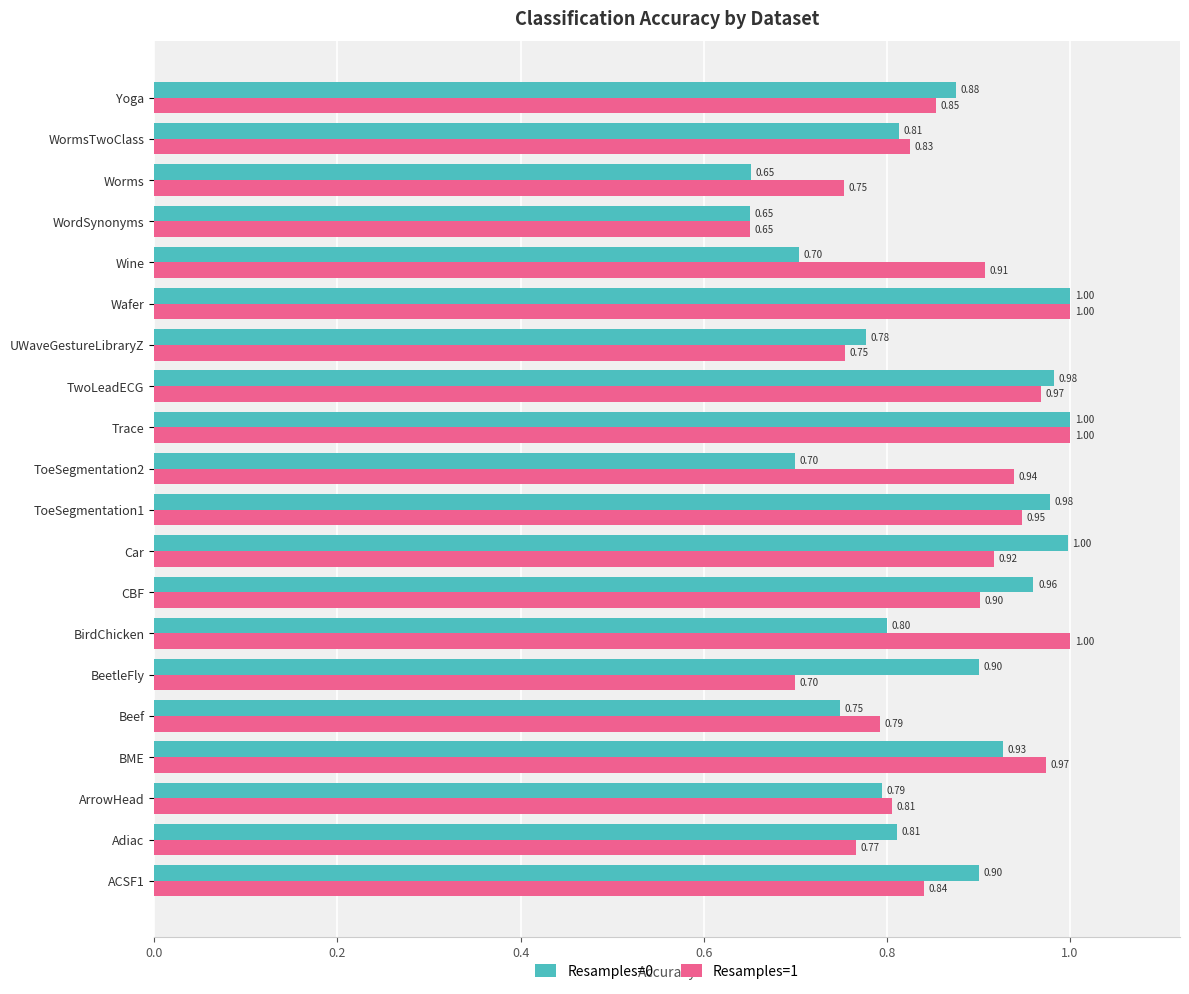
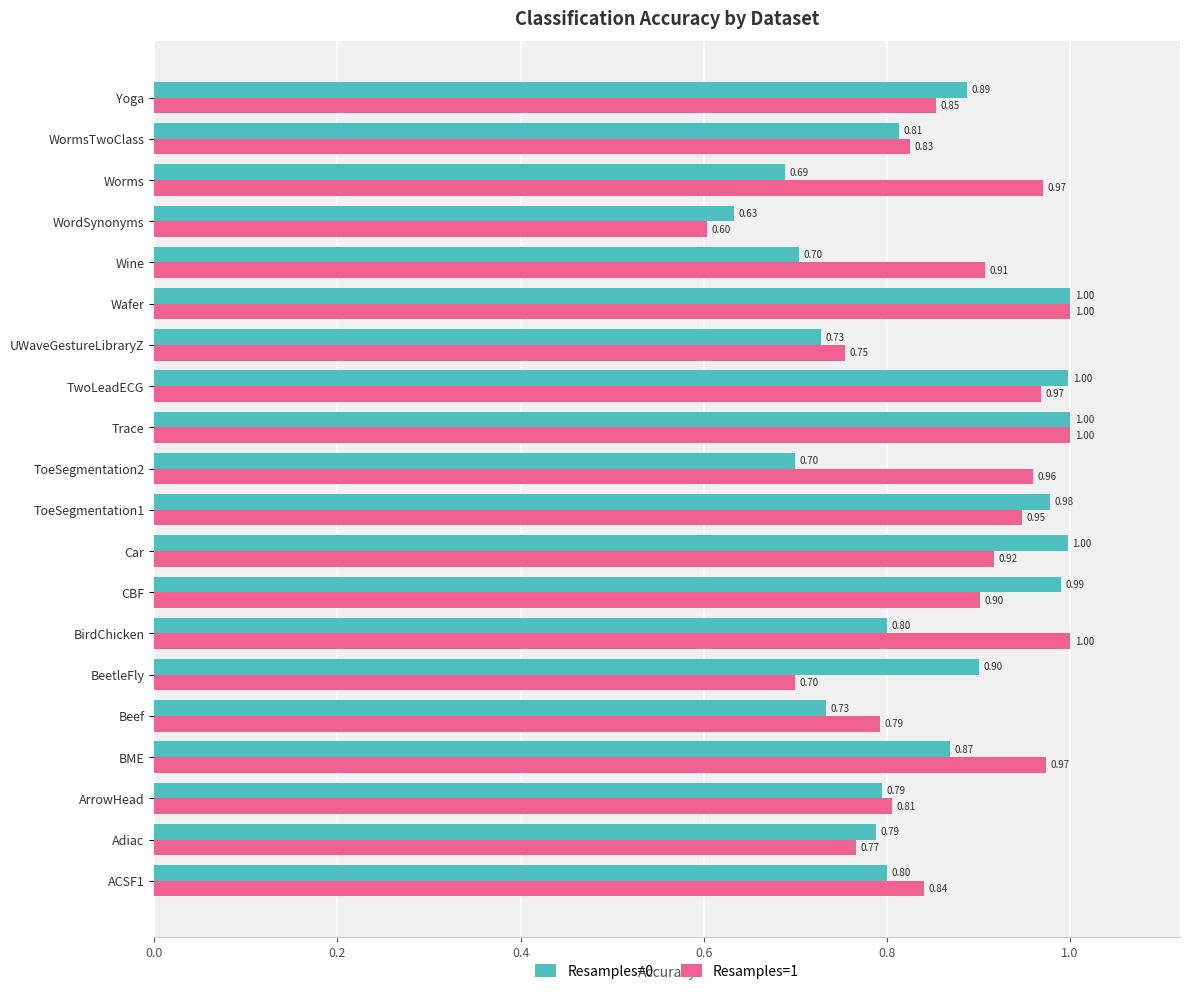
  {
    "Resamples=0": {
-     "Yoga": 0.88,
+     "Yoga": 0.89,
      "WormsTwoClass": 0.81,
-     "Worms": 0.65,
-     "WordSynonyms": 0.65,
+     "Worms": 0.69,
+     "WordSynonyms": 0.63,
      "Wine": 0.70,
      "Wafer": 1.00,
-     "UWaveGestureLibraryZ": 0.78,
-     "TwoLeadECG": 0.98,
+     "UWaveGestureLibraryZ": 0.73,
+     "TwoLeadECG": 1.00,
      "Trace": 1.00,
      "ToeSegmentation2": 0.70,
      "ToeSegmentation1": 0.98,
      "Car": 1.00,
-     "CBF": 0.96,
+     "CBF": 0.99,
      "BirdChicken": 0.80,
      "BeetleFly": 0.90,
-     "Beef": 0.75,
-     "BME": 0.93,
+     "Beef": 0.73,
+     "BME": 0.87,
      "ArrowHead": 0.79,
-     "Adiac": 0.81,
-     "ACSF1": 0.90
+     "Adiac": 0.79,
+     "ACSF1": 0.80
    },
    "Resamples=1": {
      "Yoga": 0.85,
      "WormsTwoClass": 0.83,
-     "Worms": 0.75,
-     "WordSynonyms": 0.65,
+     "Worms": 0.97,
+     "WordSynonyms": 0.60,
      "Wine": 0.91,
      "Wafer": 1.00,
      "UWaveGestureLibraryZ": 0.75,
      "TwoLeadECG": 0.97,
      "Trace": 1.00,
-     "ToeSegmentation2": 0.94,
+     "ToeSegmentation2": 0.96,
      "ToeSegmentation1": 0.95,
      "Car": 0.92,
      "CBF": 0.90,
      "BirdChicken": 1.00,
      "BeetleFly": 0.70,
      "Beef": 0.79,
      "BME": 0.97,
      "ArrowHead": 0.81,
      "Adiac": 0.77,
      "ACSF1": 0.84
    }
  }
